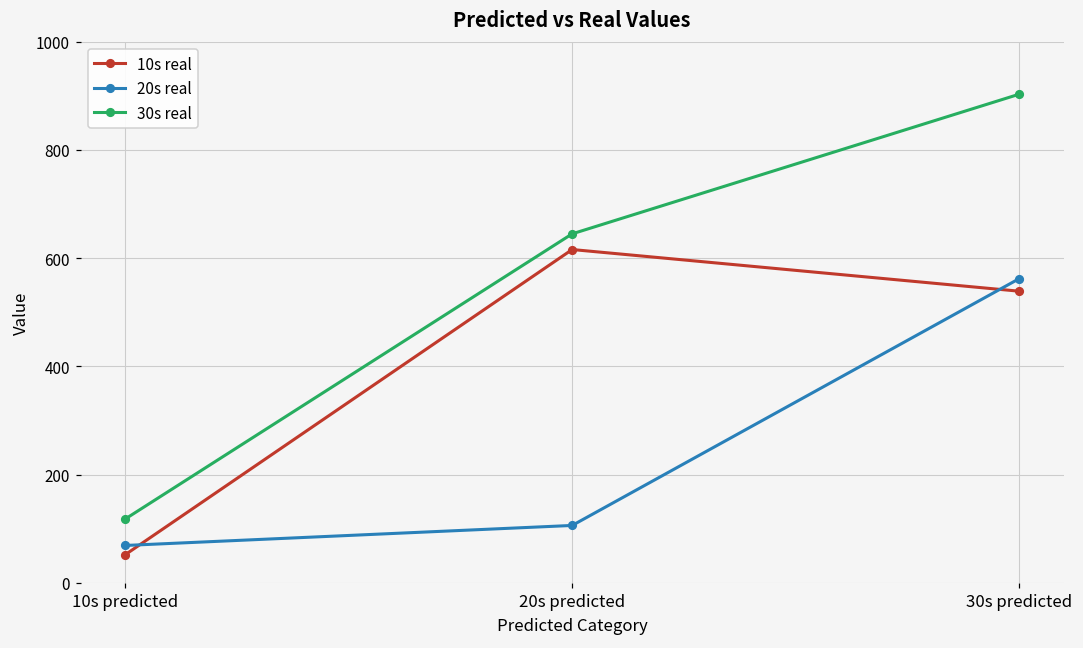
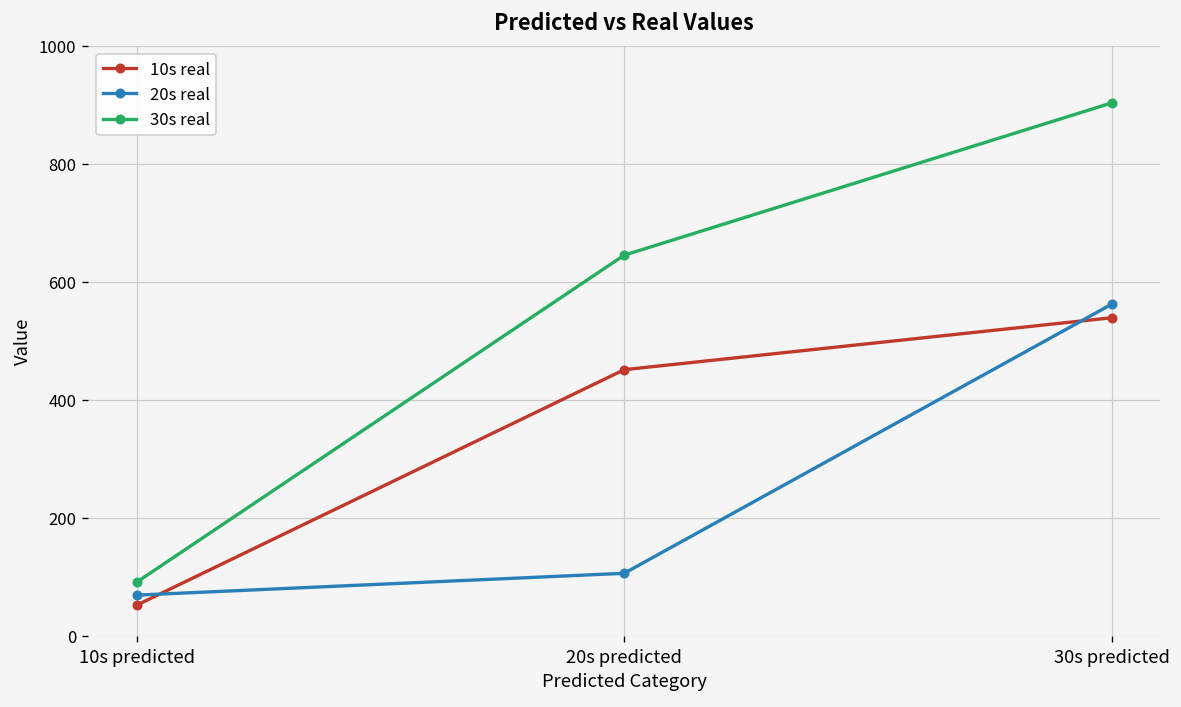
  {
    "10s real": {
      "10s predicted": 50,
-     "20s predicted": 620,
+     "20s predicted": 450,
      "30s predicted": 540
    },
    "20s real": {
      "10s predicted": 70,
      "20s predicted": 110,
      "30s predicted": 560
    },
    "30s real": {
-     "10s predicted": 120,
+     "10s predicted": 90,
      "20s predicted": 650,
      "30s predicted": 900
    }
  }
